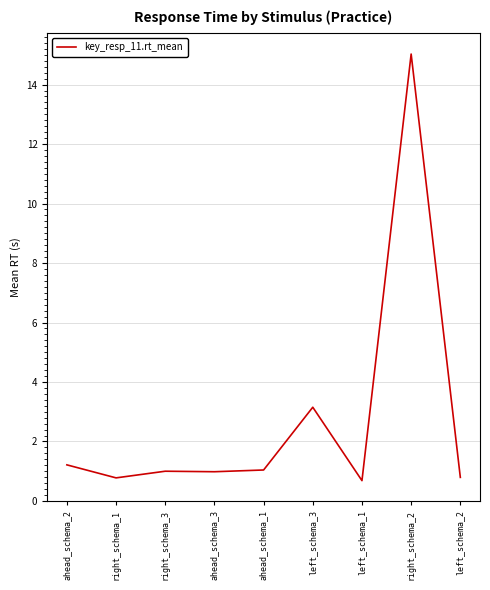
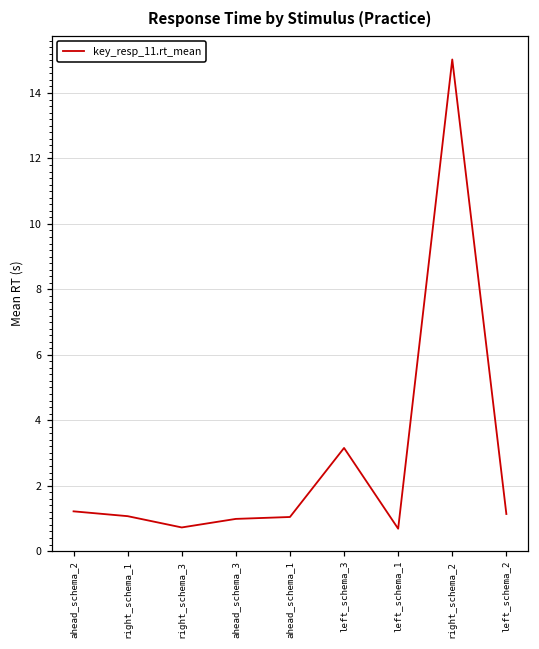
  {
    "ahead_schema_2": 1.2,
-   "right_schema_1": 0.8,
-   "right_schema_3": 1.0,
+   "right_schema_1": 1.1,
+   "right_schema_3": 0.7,
    "ahead_schema_3": 1.0,
    "ahead_schema_1": 1.0,
    "left_schema_3": 3.2,
    "left_schema_1": 0.7,
    "right_schema_2": 15.0,
-   "left_schema_2": 0.8
+   "left_schema_2": 1.1
  }
